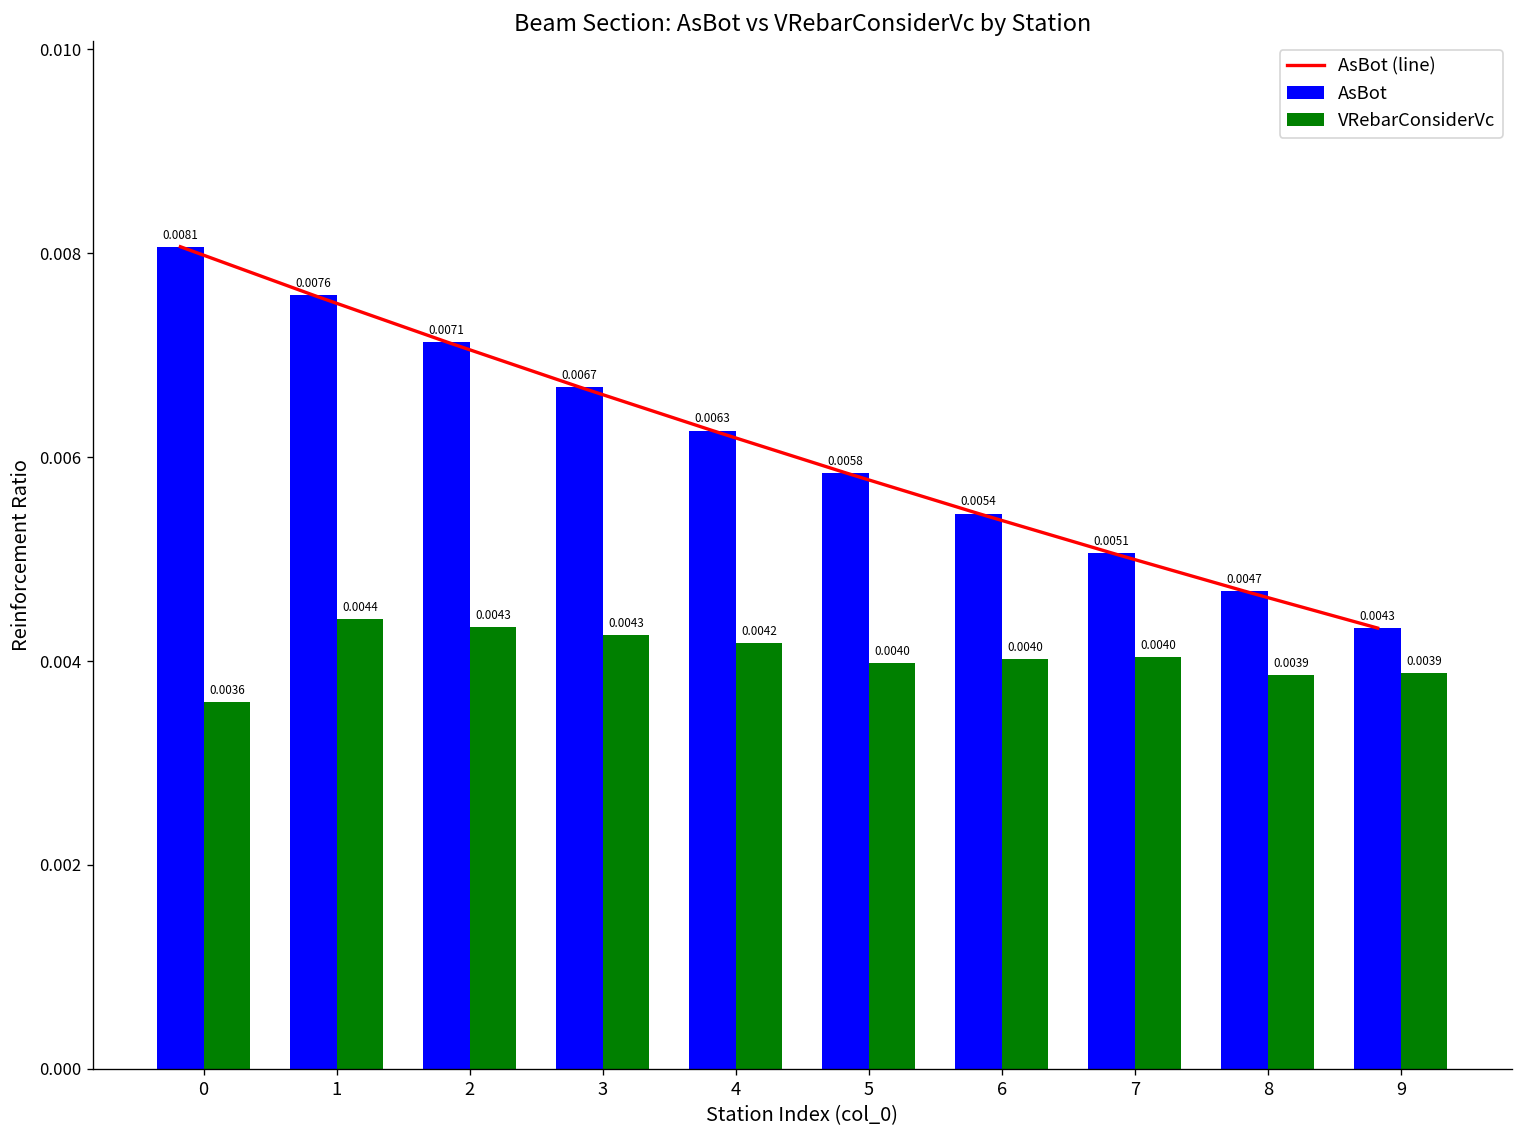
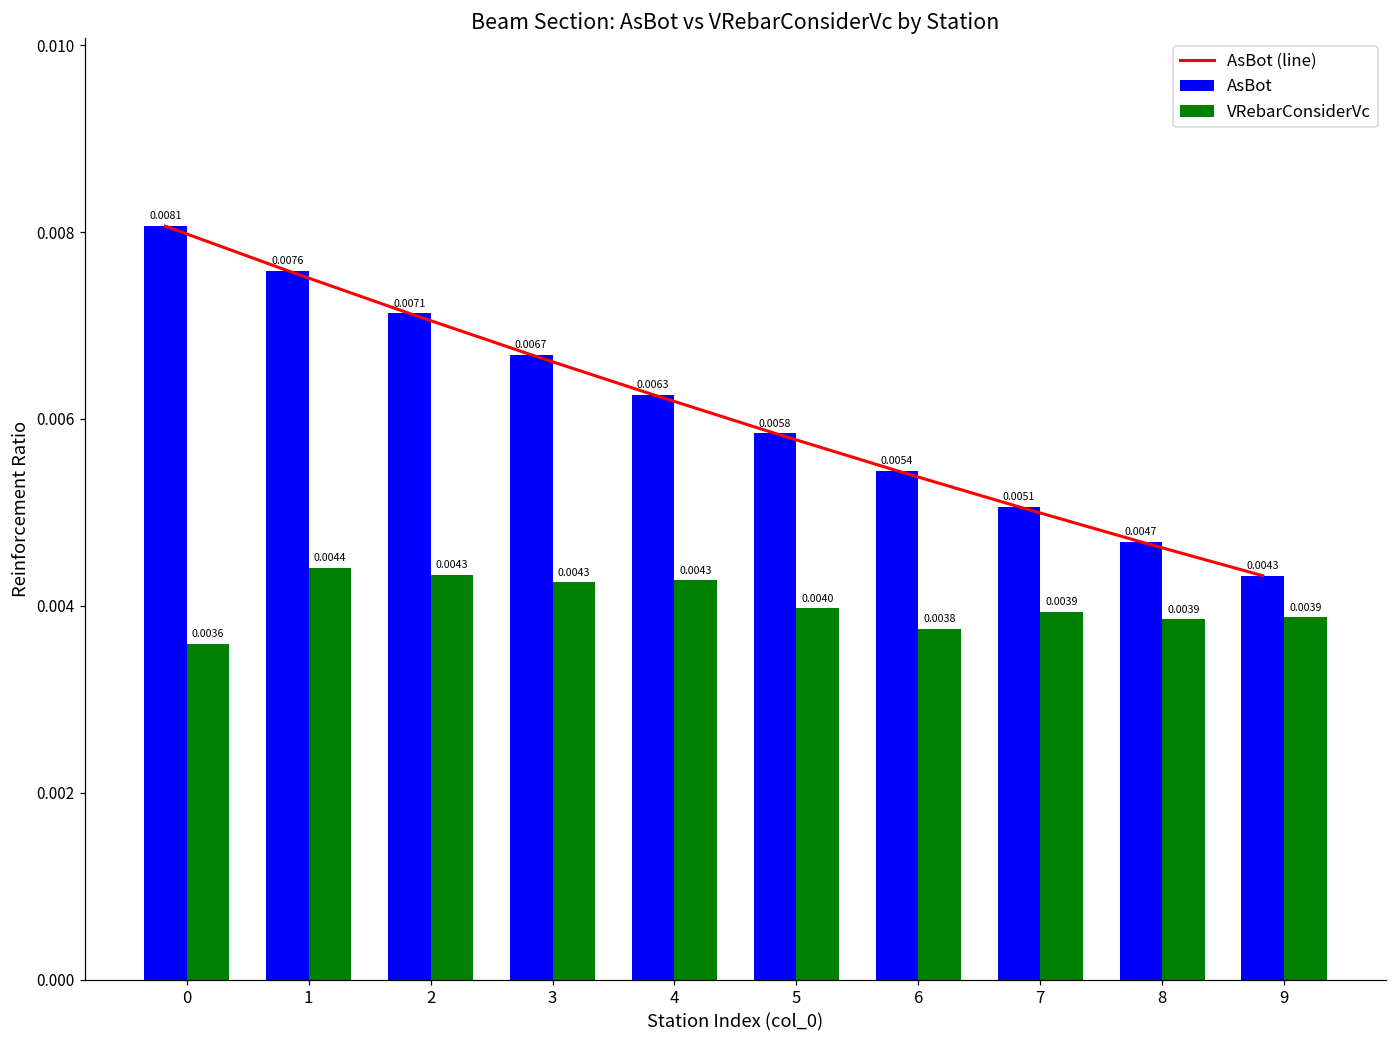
  {
    "AsBot": {
      "0": 0.0081,
      "1": 0.0076,
      "2": 0.0071,
      "3": 0.0067,
      "4": 0.0063,
      "5": 0.0058,
      "6": 0.0054,
      "7": 0.0051,
      "8": 0.0047,
      "9": 0.0043
    },
    "VRebarConsiderVc": {
      "0": 0.0036,
      "1": 0.0044,
      "2": 0.0043,
      "3": 0.0043,
-     "4": 0.0042,
+     "4": 0.0043,
      "5": 0.0040,
-     "6": 0.0040,
-     "7": 0.0040,
+     "6": 0.0038,
+     "7": 0.0039,
      "8": 0.0039,
      "9": 0.0039
    }
  }
